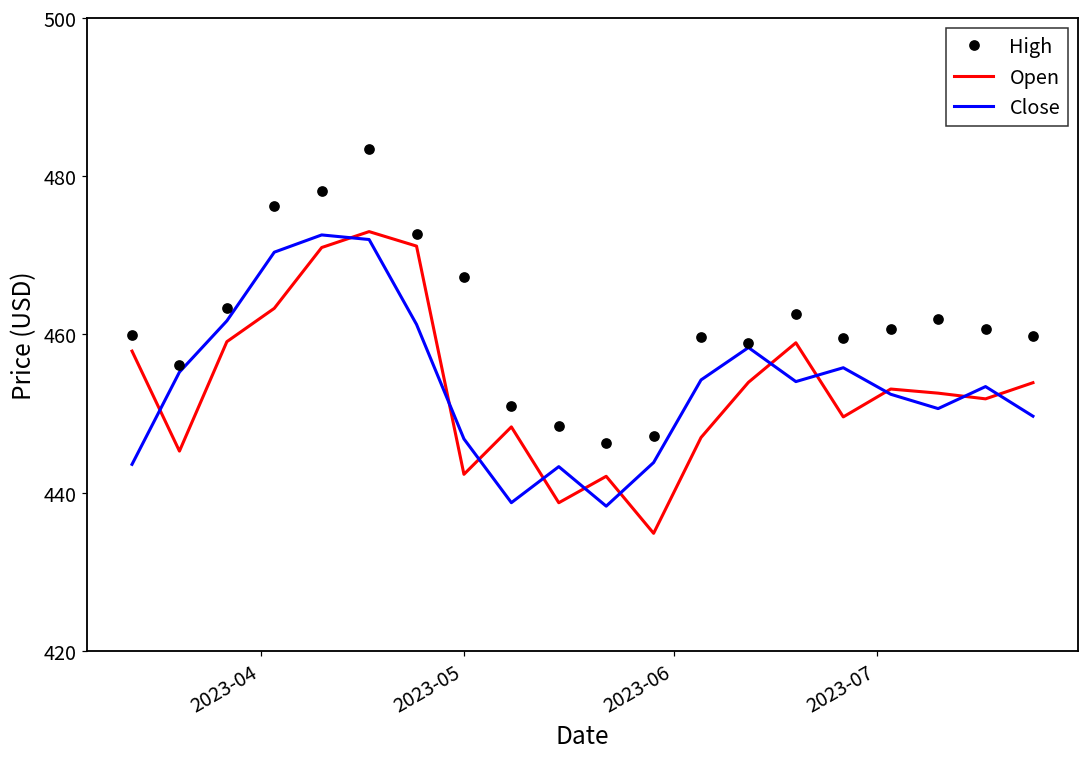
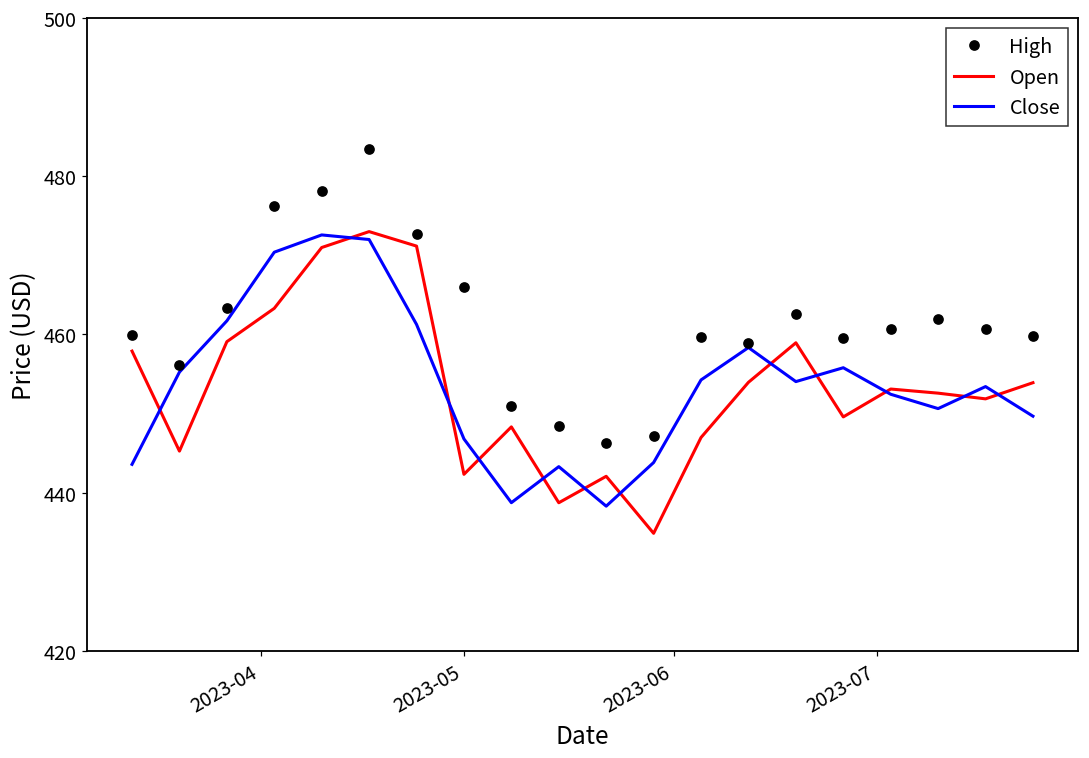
  {
    "High": {
-     "2023-05": 467
+     "2023-05": 466
    },
    "Open": {
      "2023-05": 442
    },
    "Close": {
      "2023-05": 447
    }
  }
